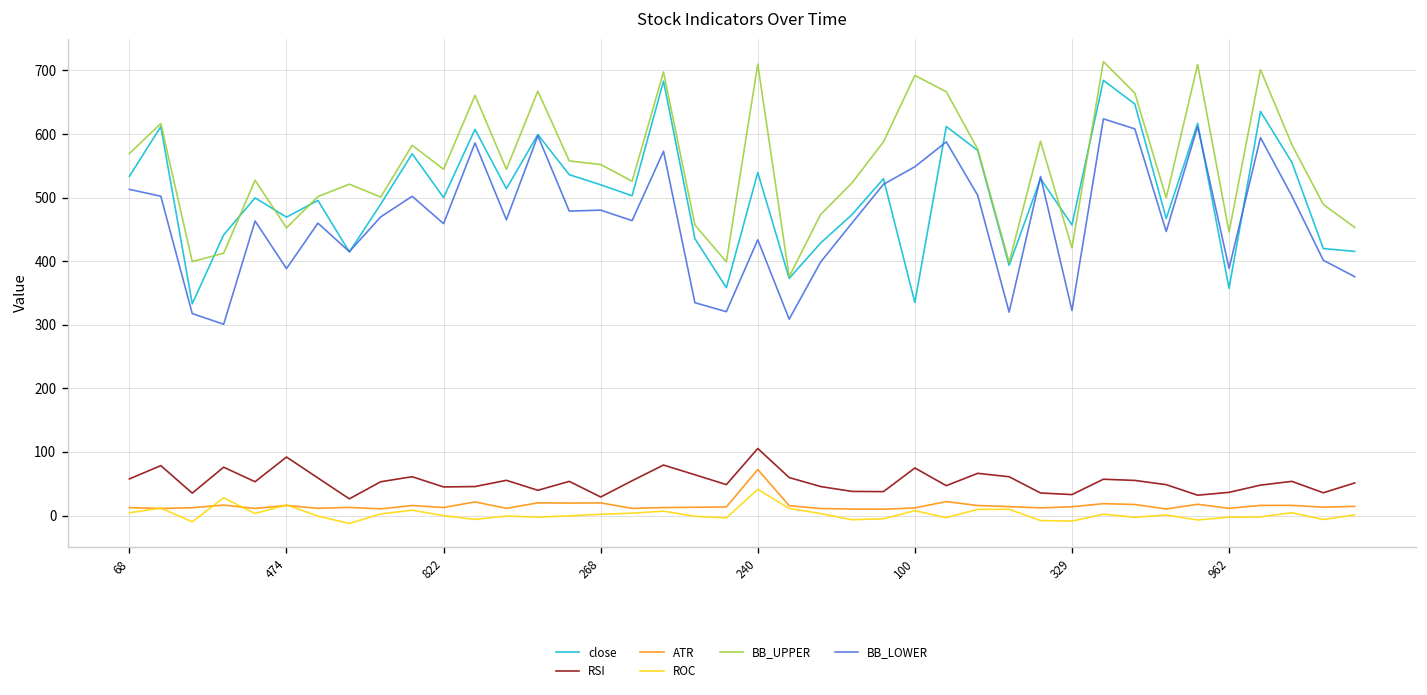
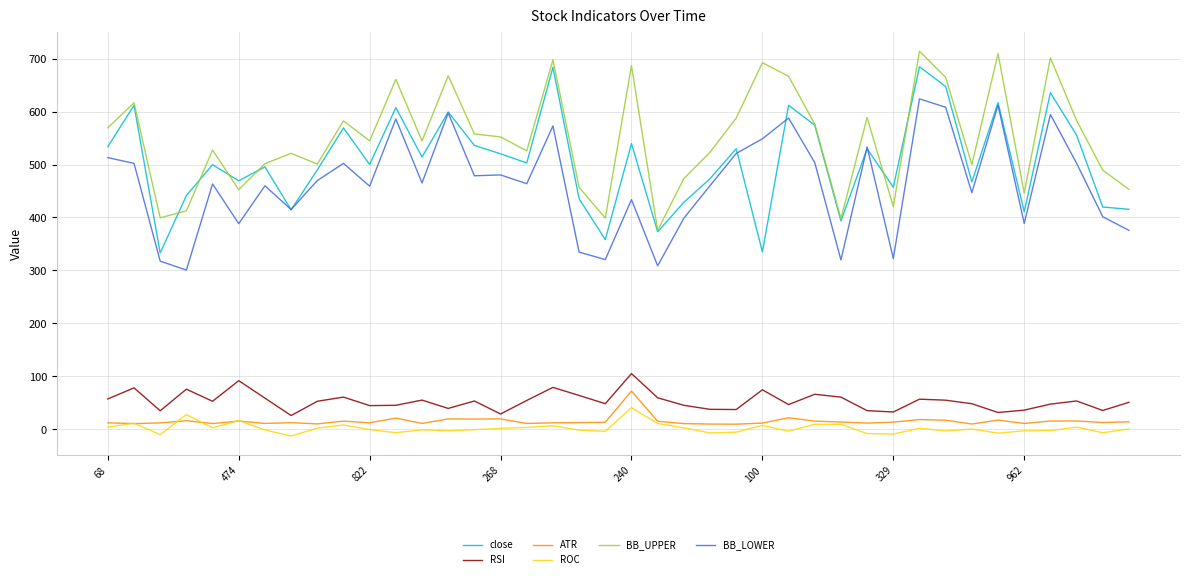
  {
    "close": {
      "68": 530,
      "474": 470,
      "822": 500,
      "268": 520,
      "240": 540,
      "100": 340,
      "329": 460,
-     "962": 360
+     "962": 410
    },
    "RSI": {
      "68": 60,
      "474": 90,
      "822": 40,
      "268": 30,
      "240": 110,
      "100": 70,
      "329": 30,
      "962": 40
    },
    "ATR": {
      "68": 10,
      "822": 10,
      "268": 20,
      "240": 70,
      "329": 10,
      "962": 10
    },
    "ROC": {
      "68": 0,
      "822": 0,
      "268": 0,
      "240": 40,
      "329": -10,
      "962": 0
    },
    "BB_UPPER": {
      "68": 570,
      "474": 450,
      "822": 540,
      "268": 550,
-     "240": 710,
+     "240": 690,
      "100": 690,
      "329": 420,
      "962": 450
    },
    "BB_LOWER": {
      "68": 510,
      "474": 390,
      "822": 460,
      "268": 480,
      "240": 430,
      "100": 550,
      "329": 320,
      "962": 390
    }
  }
